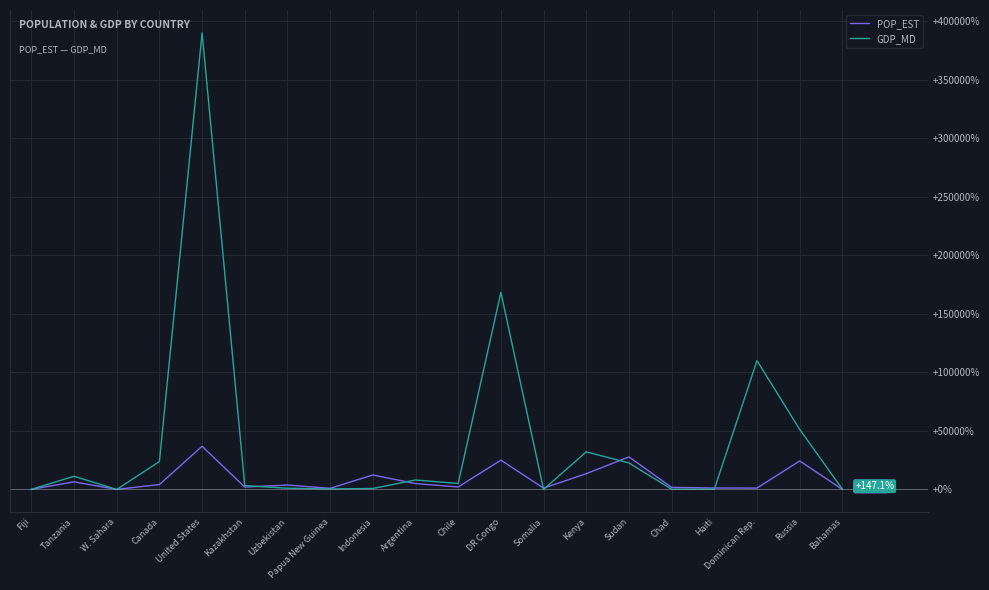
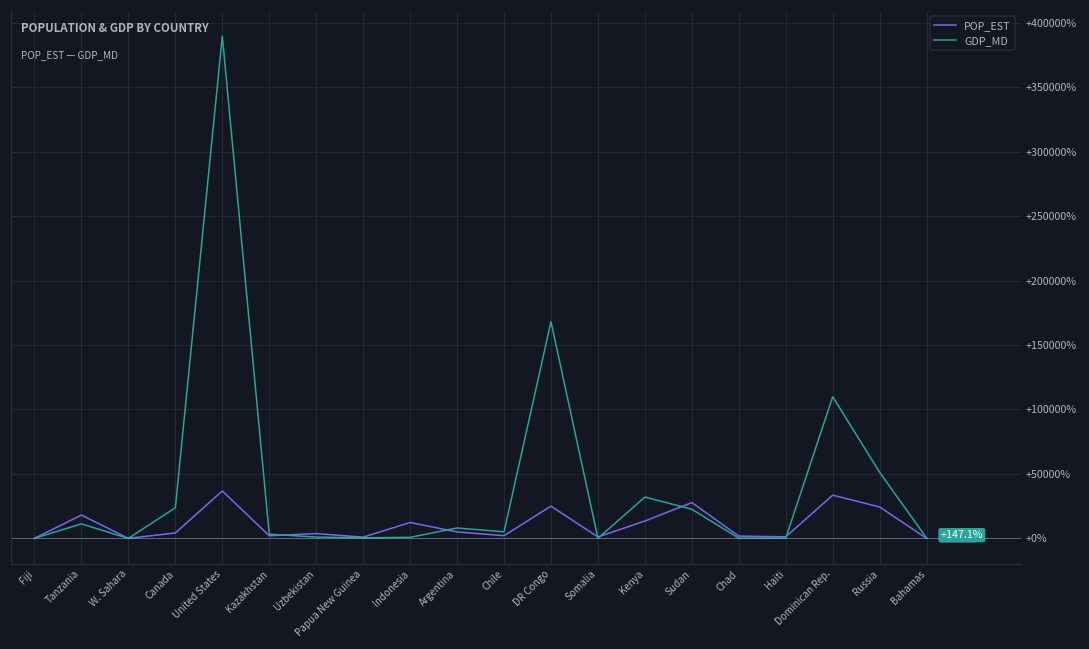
  {
    "POP_EST": {
-     "Tanzania": "+6000%",
+     "Tanzania": "+18000%",
      "Canada": "+4000%",
      "United States": "+37000%",
      "Uzbekistan": "+4000%",
      "Indonesia": "+12000%",
      "Argentina": "+5000%",
      "Chile": "+2000%",
      "DR Congo": "+25000%",
      "Kenya": "+13000%",
      "Sudan": "+28000%",
-     "Dominican Rep.": "+1000%",
+     "Dominican Rep.": "+33000%",
      "Russia": "+24000%"
    },
    "GDP_MD": {
      "Tanzania": "+11000%",
      "Canada": "+24000%",
      "United States": "+390000%",
      "Uzbekistan": "+1000%",
      "Indonesia": "+1000%",
      "Argentina": "+8000%",
      "Chile": "+5000%",
      "DR Congo": "+168000%",
      "Kenya": "+32000%",
      "Sudan": "+23000%",
      "Dominican Rep.": "+110000%",
      "Russia": "+51000%"
    }
  }
